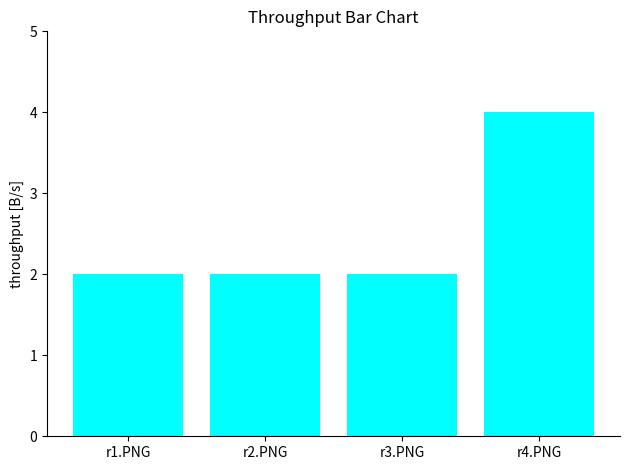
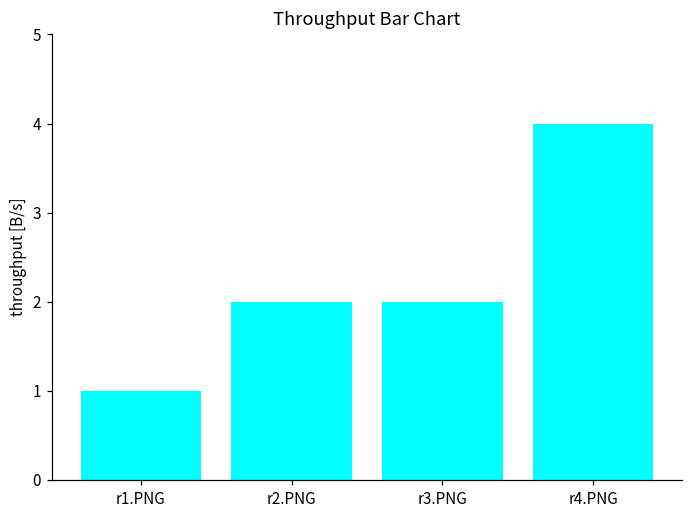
  {
-   "r1.PNG": 2,
+   "r1.PNG": 1,
    "r2.PNG": 2,
    "r3.PNG": 2,
    "r4.PNG": 4
  }
